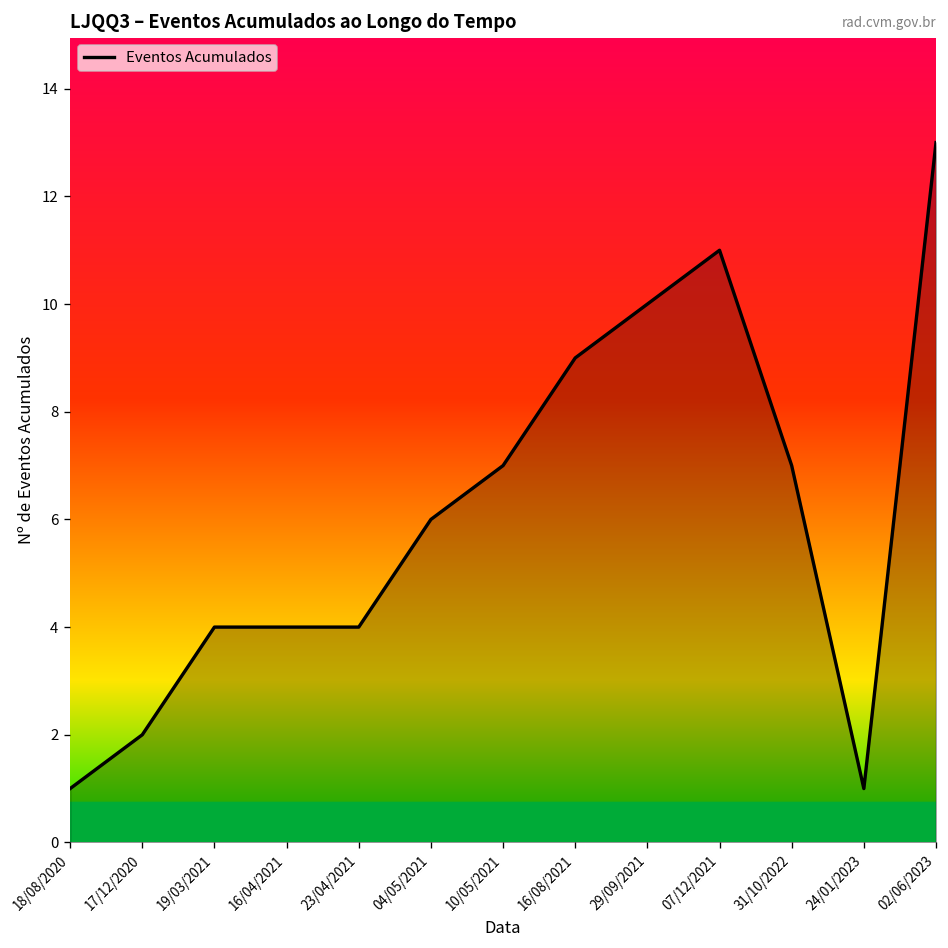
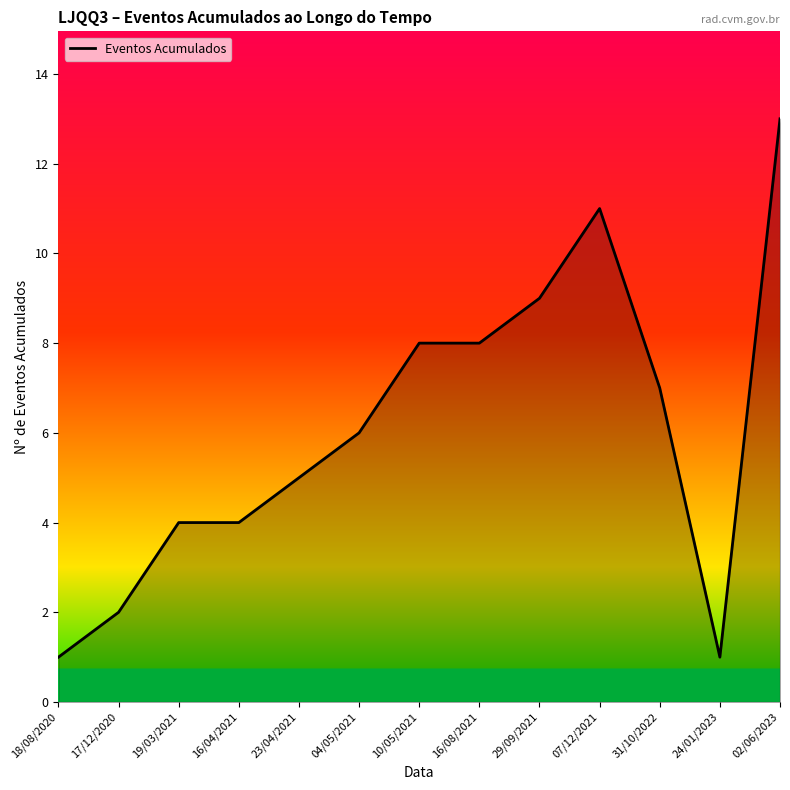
  {
    "18/08/2020": 1,
    "17/12/2020": 2,
    "19/03/2021": 4,
    "16/04/2021": 4,
-   "23/04/2021": 4,
+   "23/04/2021": 5,
    "04/05/2021": 6,
-   "10/05/2021": 7,
-   "16/08/2021": 9,
-   "29/09/2021": 10,
+   "10/05/2021": 8,
+   "16/08/2021": 8,
+   "29/09/2021": 9,
    "07/12/2021": 11,
    "31/10/2022": 7,
    "24/01/2023": 1,
    "02/06/2023": 13
  }
